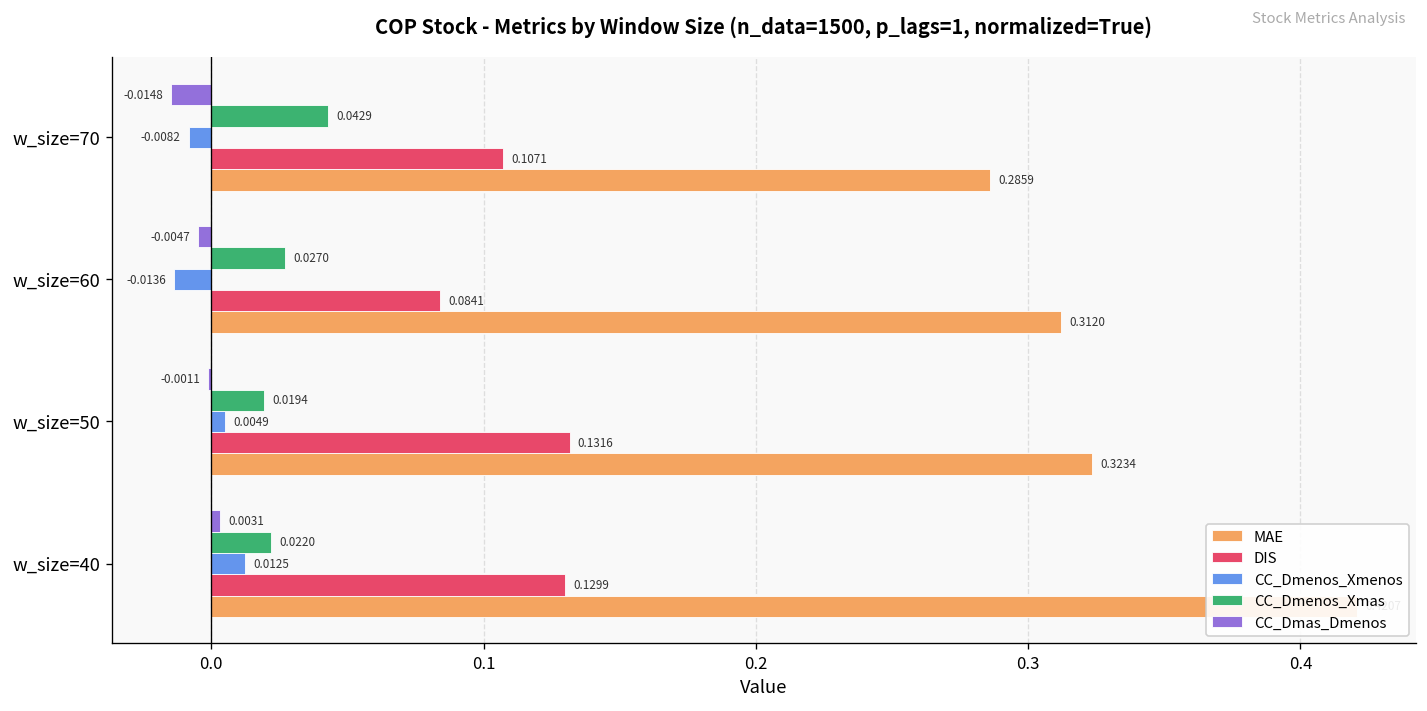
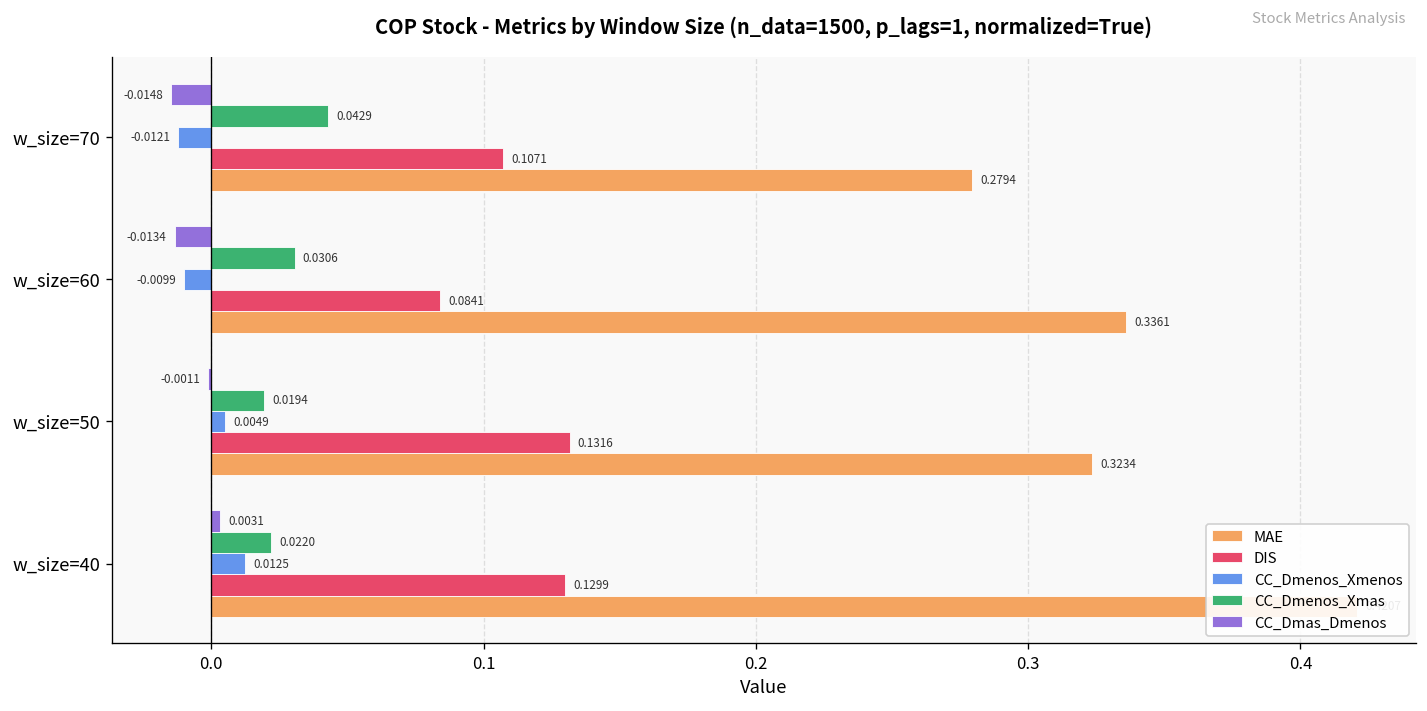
  {
    "MAE": {
-     "w_size=70": 0.2859,
-     "w_size=60": 0.3120,
+     "w_size=70": 0.2794,
+     "w_size=60": 0.3361,
      "w_size=50": 0.3234
    },
    "DIS": {
      "w_size=70": 0.1071,
      "w_size=60": 0.0841,
      "w_size=50": 0.1316,
      "w_size=40": 0.1299
    },
    "CC_Dmenos_Xmenos": {
-     "w_size=70": -0.0082,
-     "w_size=60": -0.0136,
+     "w_size=70": -0.0121,
+     "w_size=60": -0.0099,
      "w_size=50": 0.0049,
      "w_size=40": 0.0125
    },
    "CC_Dmenos_Xmas": {
      "w_size=70": 0.0429,
-     "w_size=60": 0.0270,
+     "w_size=60": 0.0306,
      "w_size=50": 0.0194,
      "w_size=40": 0.0220
    },
    "CC_Dmas_Dmenos": {
      "w_size=70": -0.0148,
-     "w_size=60": -0.0047,
+     "w_size=60": -0.0134,
      "w_size=50": -0.0011,
      "w_size=40": 0.0031
    }
  }
